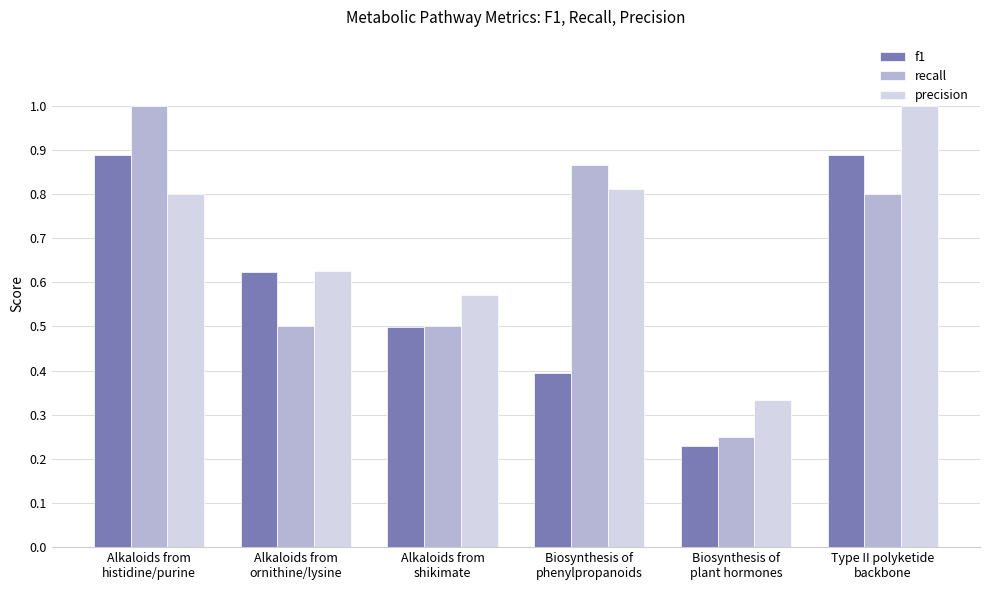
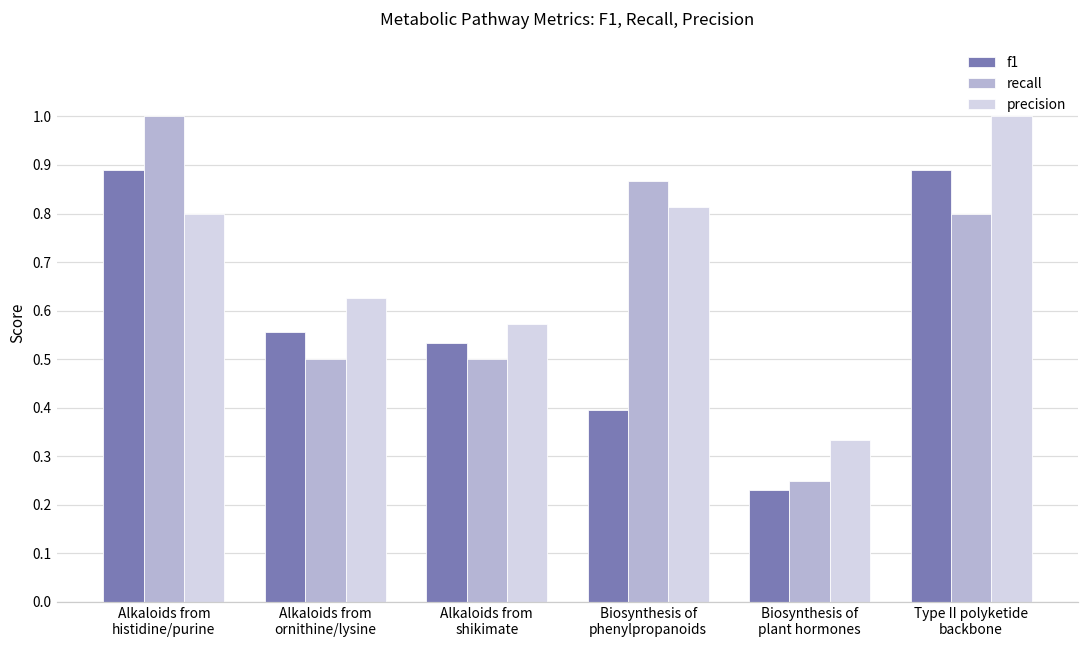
  {
    "f1": {
      "Alkaloids from histidine/purine": 0.89,
-     "Alkaloids from ornithine/lysine": 0.62,
-     "Alkaloids from shikimate": 0.50,
+     "Alkaloids from ornithine/lysine": 0.56,
+     "Alkaloids from shikimate": 0.53,
      "Biosynthesis of phenylpropanoids": 0.40,
      "Biosynthesis of plant hormones": 0.23,
      "Type II polyketide backbone": 0.89
    }
  }
